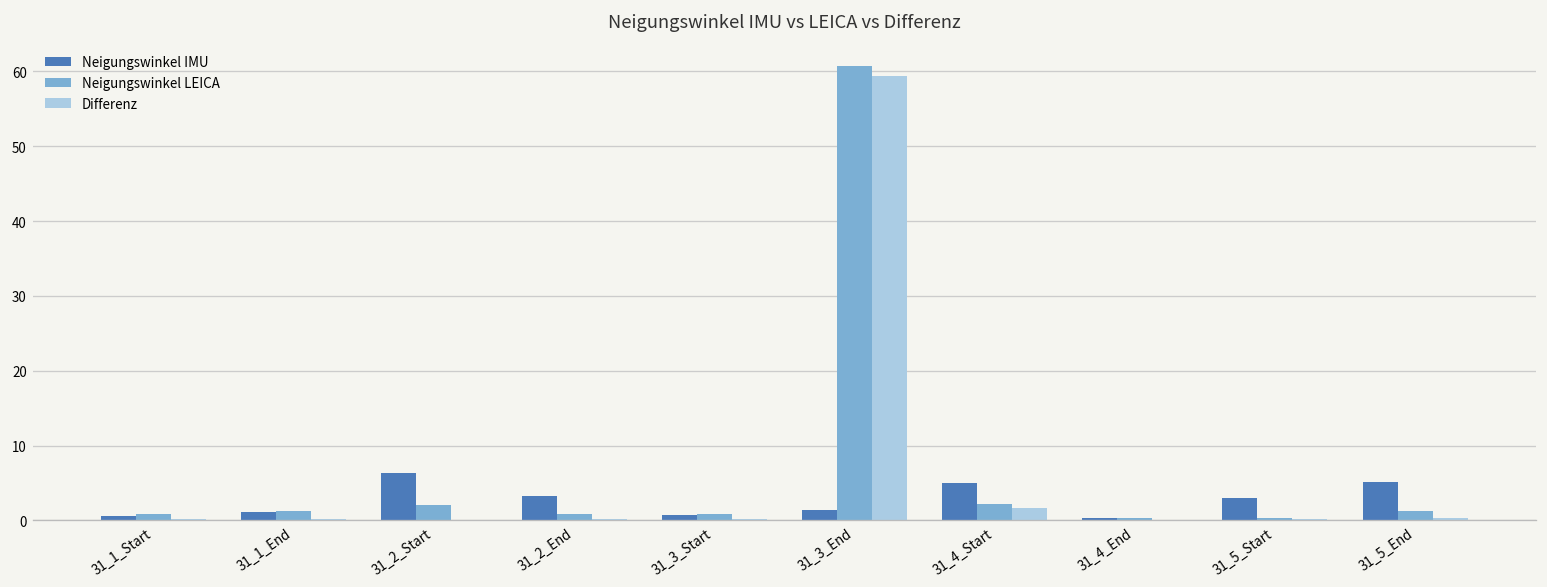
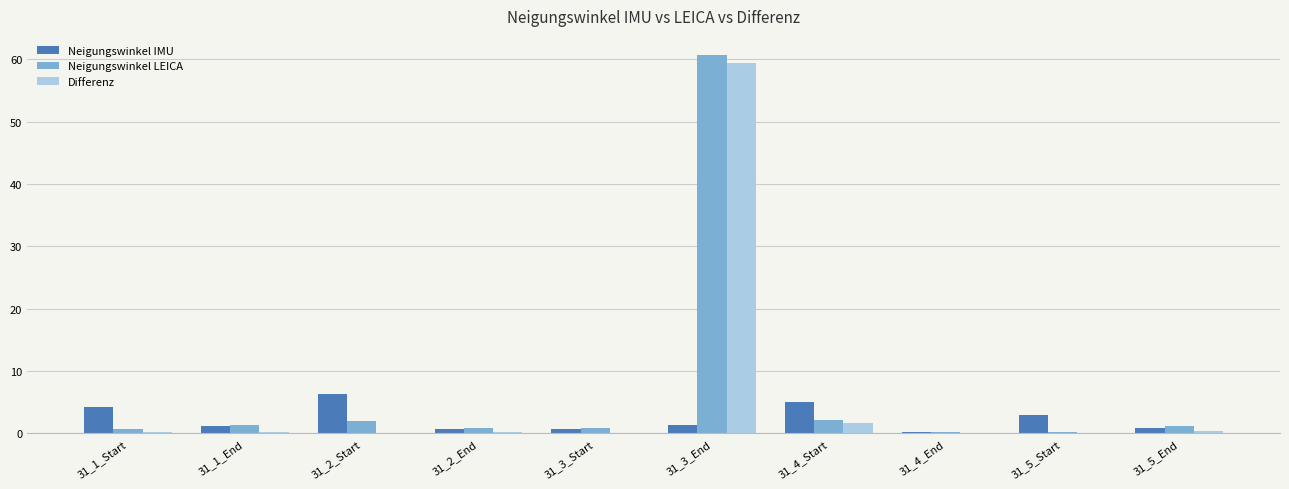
  {
    "Neigungswinkel IMU": {
-     "31_1_Start": 1,
+     "31_1_Start": 4,
      "31_1_End": 1,
      "31_2_Start": 6,
-     "31_2_End": 3,
+     "31_2_End": 1,
      "31_3_Start": 1,
      "31_3_End": 1,
      "31_4_Start": 5,
      "31_5_Start": 3,
-     "31_5_End": 5
+     "31_5_End": 1
    }
  }
